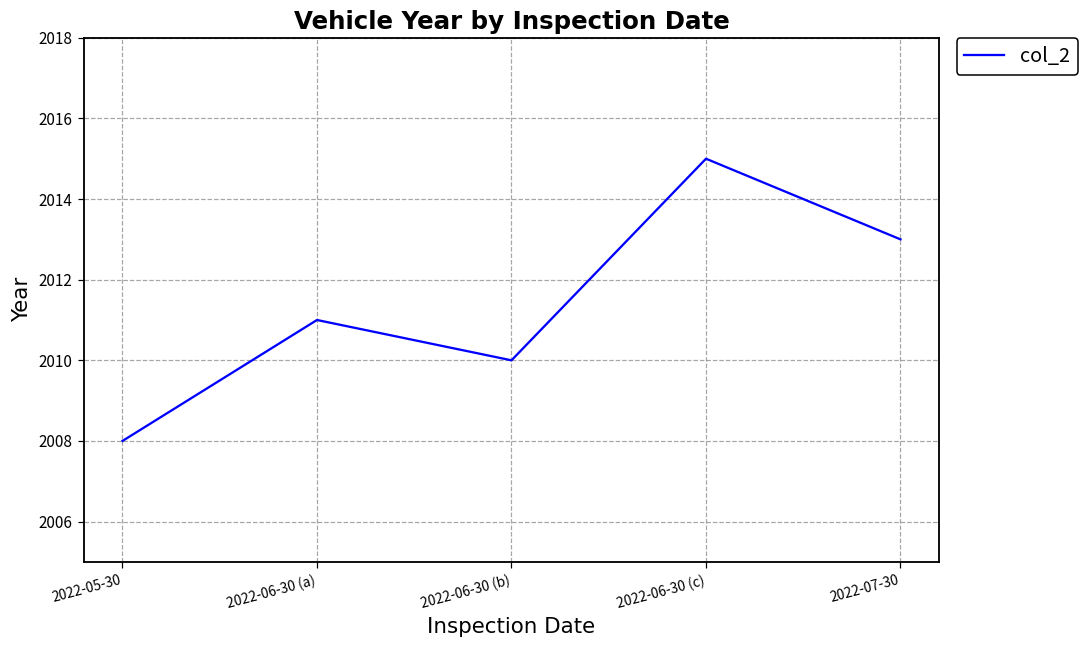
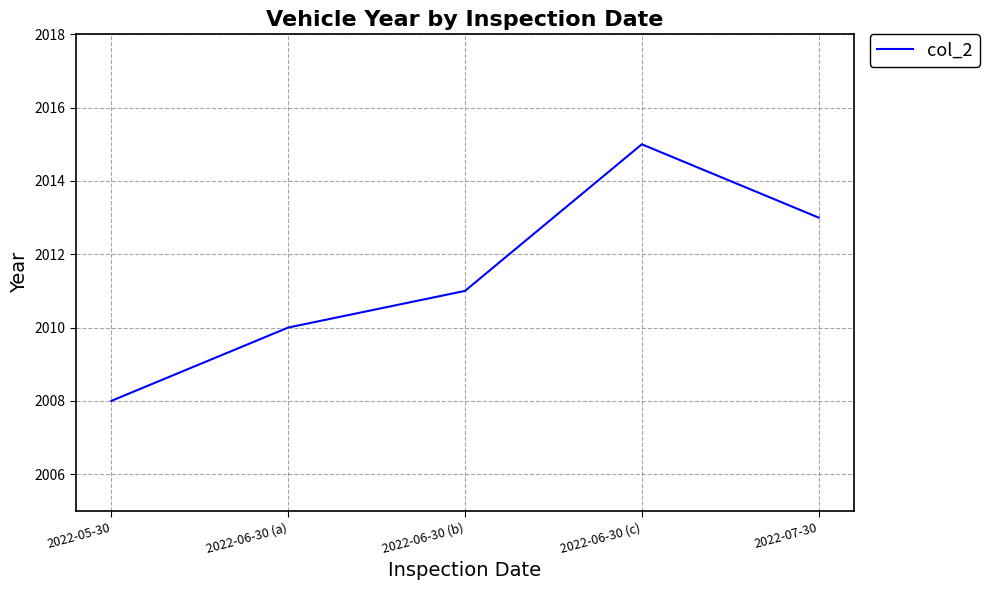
  {
    "2022-05-30": 2008,
-   "2022-06-30 (a)": 2011,
-   "2022-06-30 (b)": 2010,
+   "2022-06-30 (a)": 2010,
+   "2022-06-30 (b)": 2011,
    "2022-06-30 (c)": 2015,
    "2022-07-30": 2013
  }
